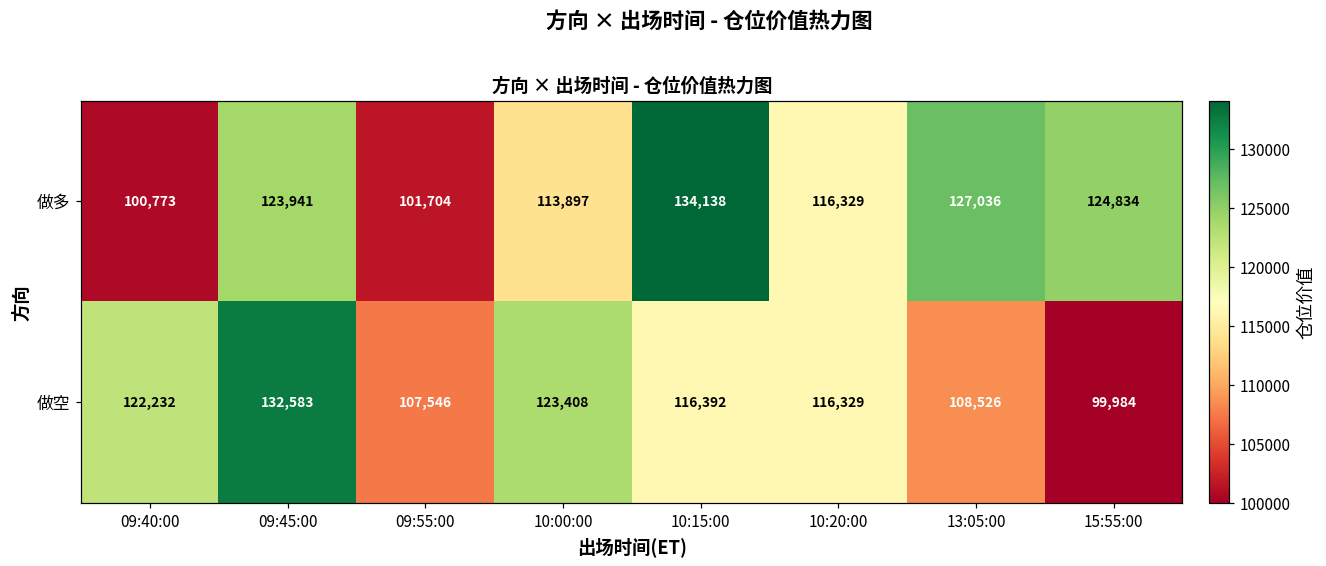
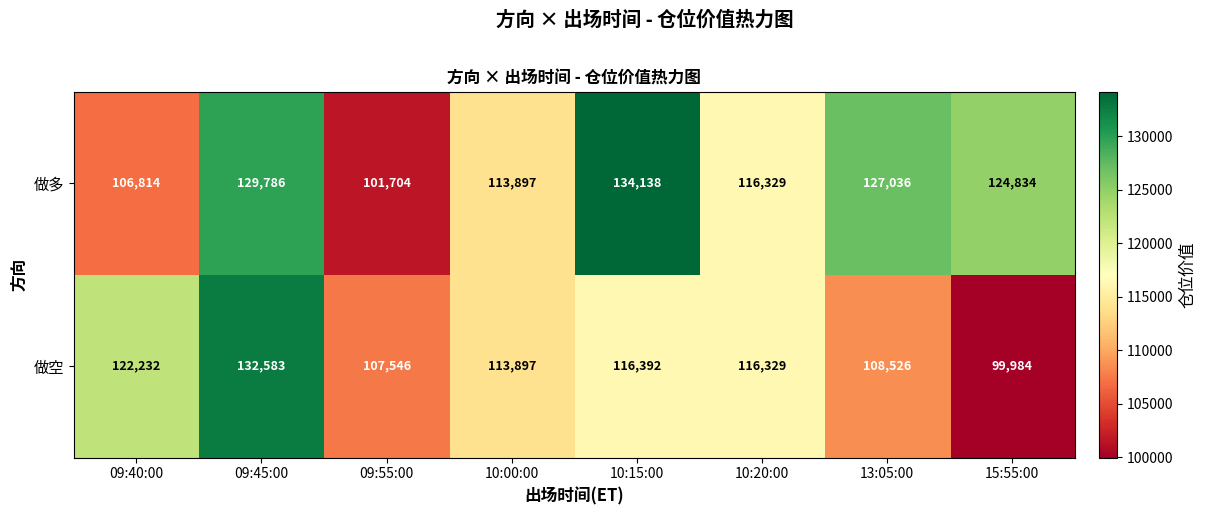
  {
    "做多": {
-     "09:40:00": "100,773",
-     "09:45:00": "123,941",
+     "09:40:00": "106,814",
+     "09:45:00": "129,786",
      "09:55:00": "101,704",
      "10:00:00": "113,897",
      "10:15:00": "134,138",
      "10:20:00": "116,329",
      "13:05:00": "127,036",
      "15:55:00": "124,834"
    },
    "做空": {
      "09:40:00": "122,232",
      "09:45:00": "132,583",
      "09:55:00": "107,546",
-     "10:00:00": "123,408",
+     "10:00:00": "113,897",
      "10:15:00": "116,392",
      "10:20:00": "116,329",
      "13:05:00": "108,526",
      "15:55:00": "99,984"
    }
  }
